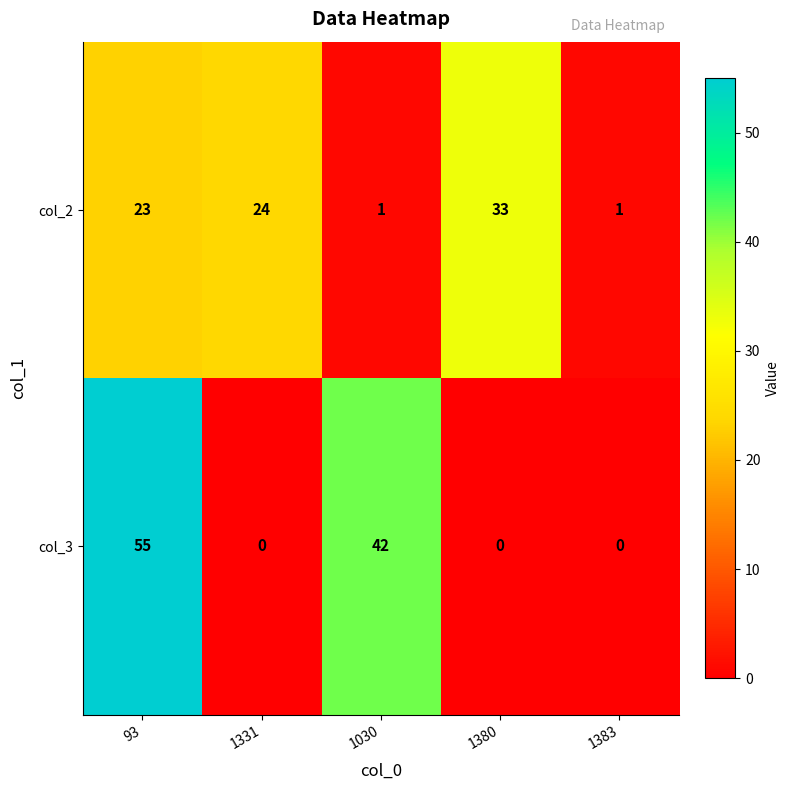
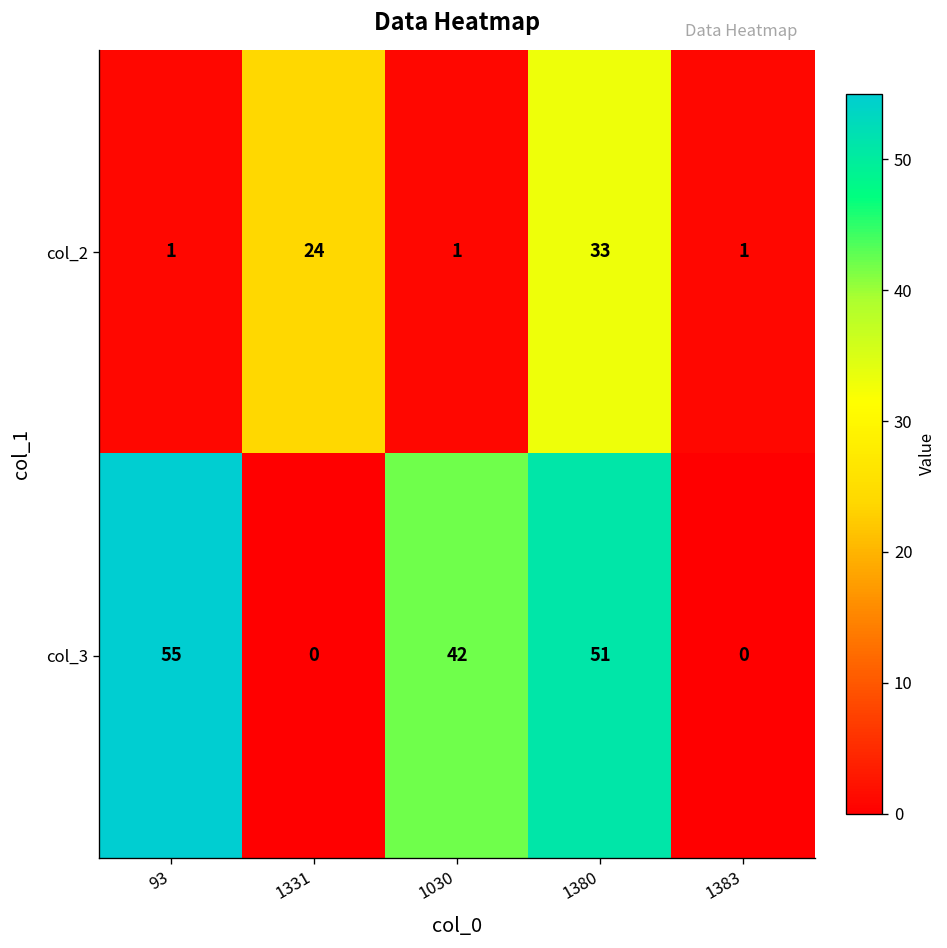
  {
    "col_2": {
-     "93": 23,
+     "93": 1,
      "1331": 24,
      "1030": 1,
      "1380": 33,
      "1383": 1
    },
    "col_3": {
      "93": 55,
      "1331": 0,
      "1030": 42,
-     "1380": 0,
+     "1380": 51,
      "1383": 0
    }
  }
